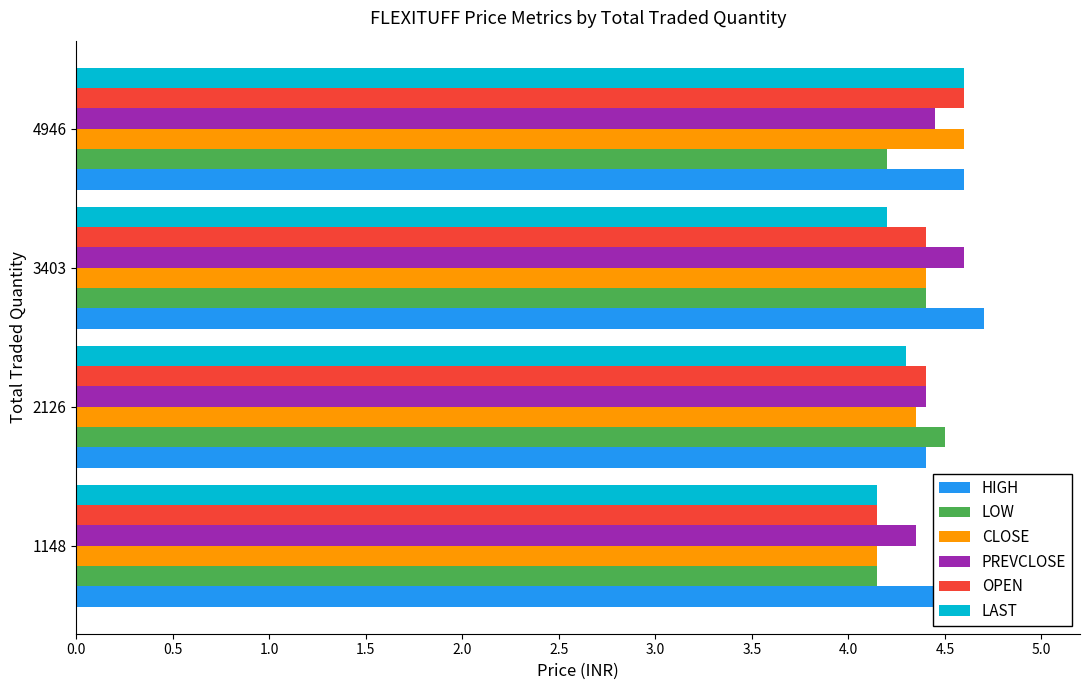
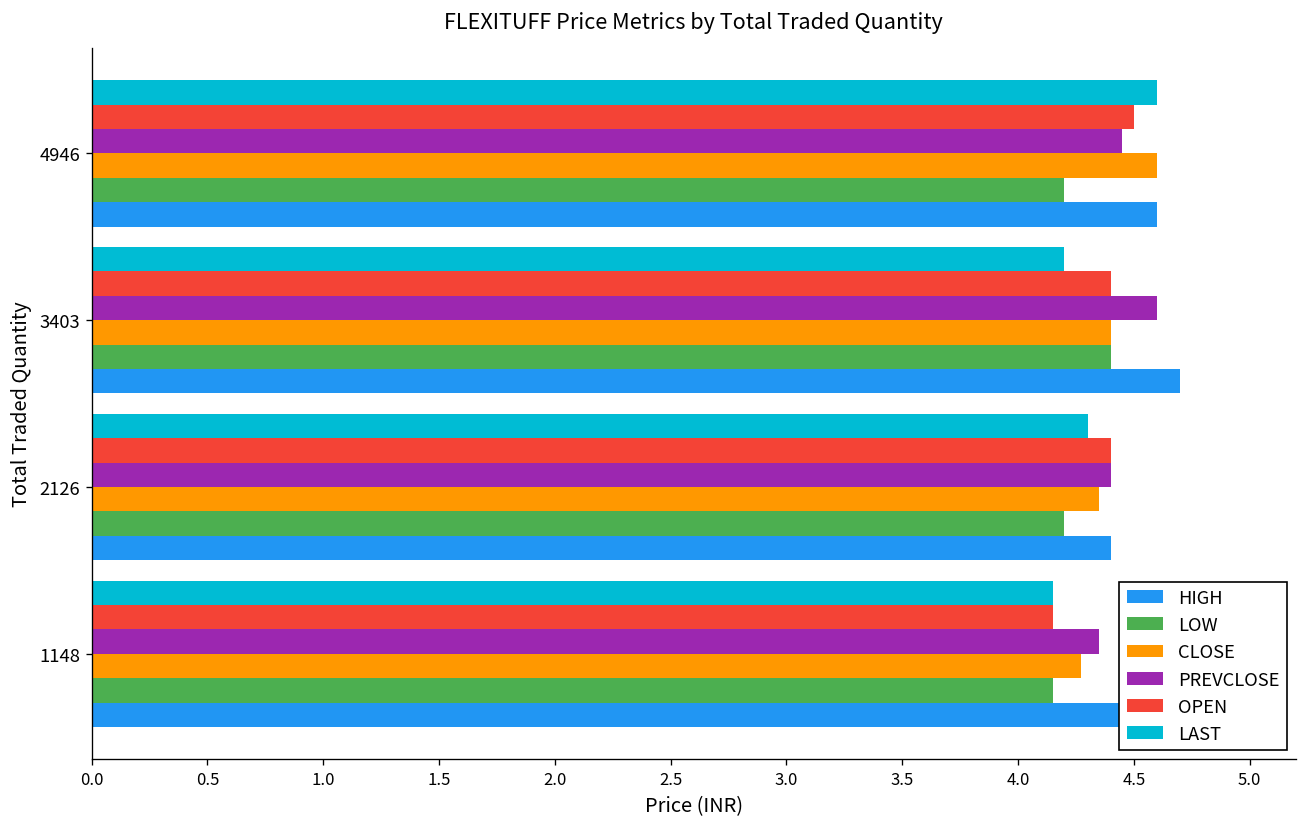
  {
    "LOW": {
      "4946": 4.2,
      "3403": 4.4,
-     "2126": 4.5,
+     "2126": 4.2,
      "1148": 4.15
    },
    "CLOSE": {
      "4946": 4.60,
      "3403": 4.40,
      "2126": 4.35,
-     "1148": 4.15
+     "1148": 4.27
    },
    "PREVCLOSE": {
      "4946": 4.45,
      "3403": 4.60,
      "2126": 4.40,
      "1148": 4.35
    },
    "OPEN": {
-     "4946": 4.6,
+     "4946": 4.5,
      "3403": 4.4,
      "2126": 4.4,
      "1148": 4.15
    }
  }
